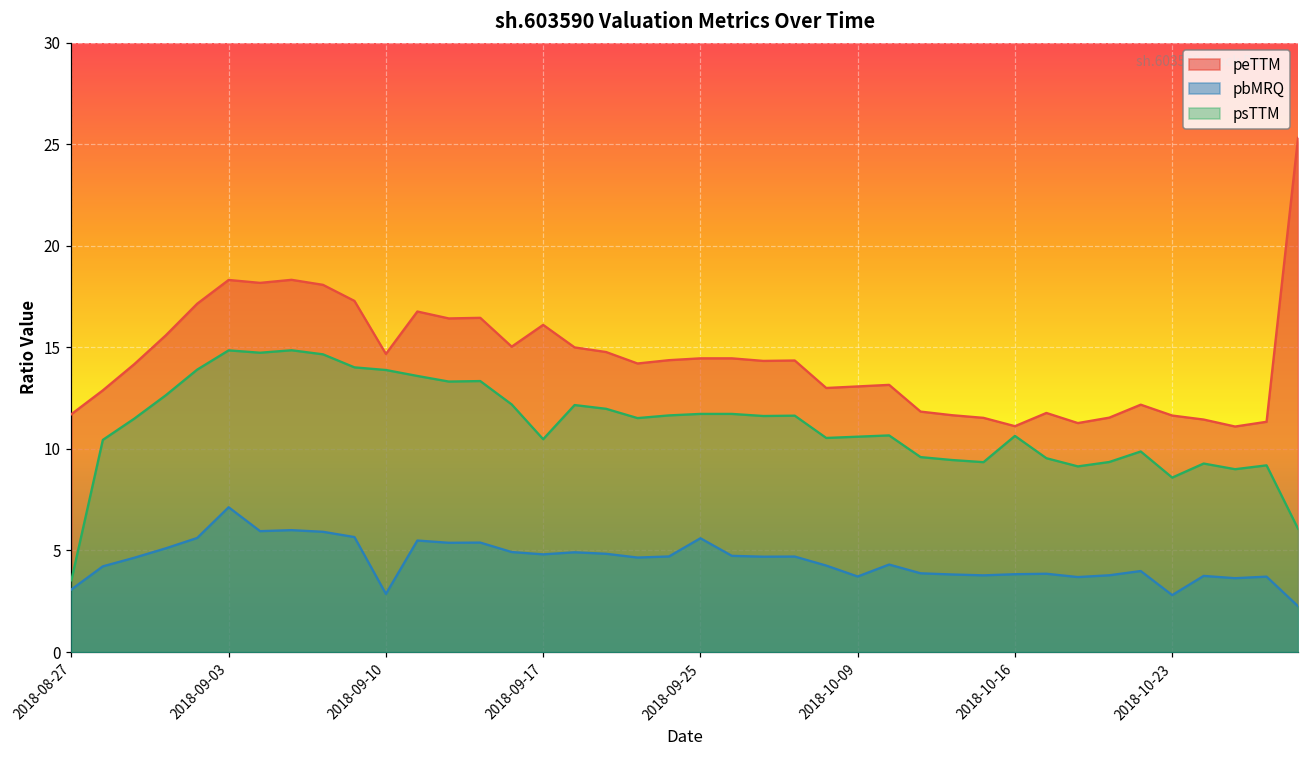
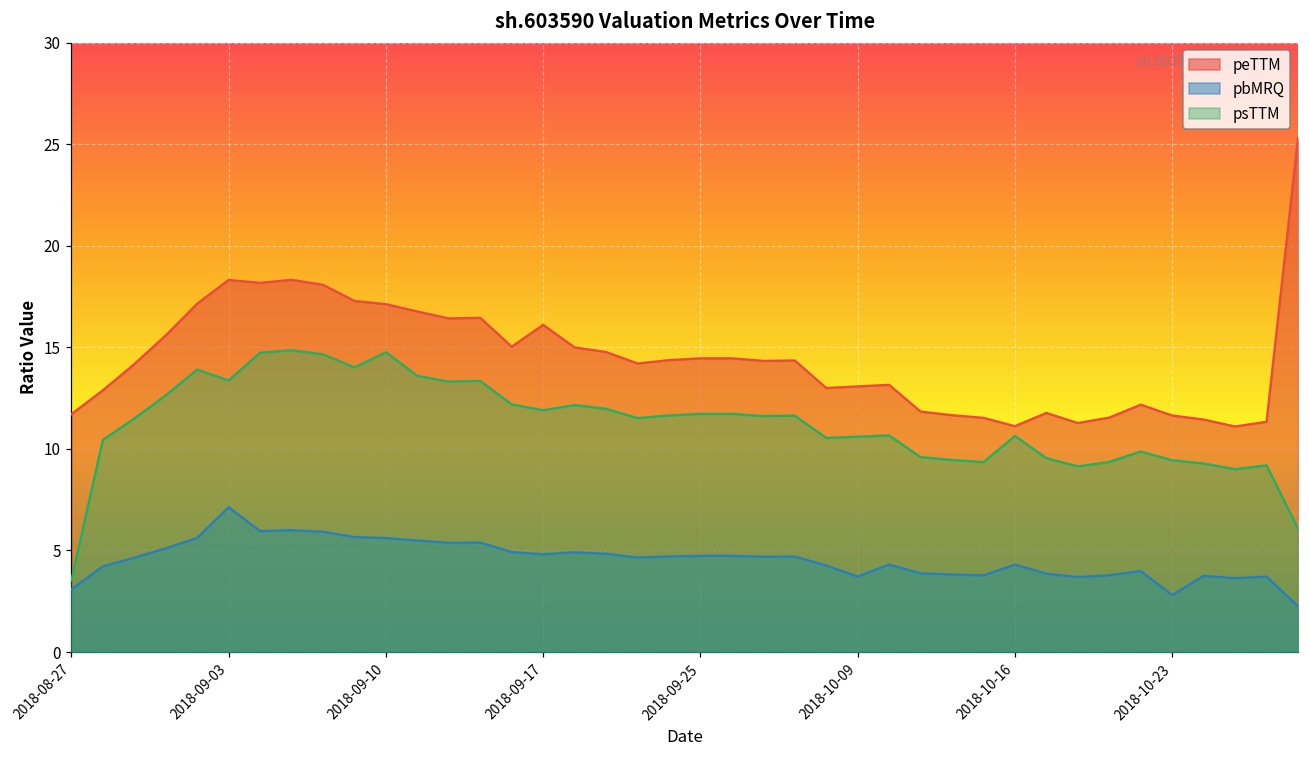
  {
    "peTTM": {
      "2018-08-27": 11.7,
      "2018-09-03": 18.3,
-     "2018-09-10": 14.7,
+     "2018-09-10": 17.1,
      "2018-09-17": 16.1,
      "2018-09-25": 14.5,
      "2018-10-09": 13.1,
      "2018-10-16": 11.1,
      "2018-10-23": 11.6
    },
    "pbMRQ": {
      "2018-08-27": 3.1,
      "2018-09-03": 7.1,
-     "2018-09-10": 2.9,
+     "2018-09-10": 5.6,
      "2018-09-17": 4.8,
-     "2018-09-25": 5.6,
+     "2018-09-25": 4.7,
      "2018-10-09": 3.7,
-     "2018-10-16": 3.8,
+     "2018-10-16": 4.3,
      "2018-10-23": 2.8
    },
    "psTTM": {
      "2018-08-27": 3.5,
-     "2018-09-03": 14.9,
-     "2018-09-10": 13.9,
-     "2018-09-17": 10.5,
+     "2018-09-03": 13.4,
+     "2018-09-10": 14.8,
+     "2018-09-17": 11.9,
      "2018-09-25": 11.7,
      "2018-10-09": 10.6,
      "2018-10-16": 10.6,
-     "2018-10-23": 8.6
+     "2018-10-23": 9.4
    }
  }
